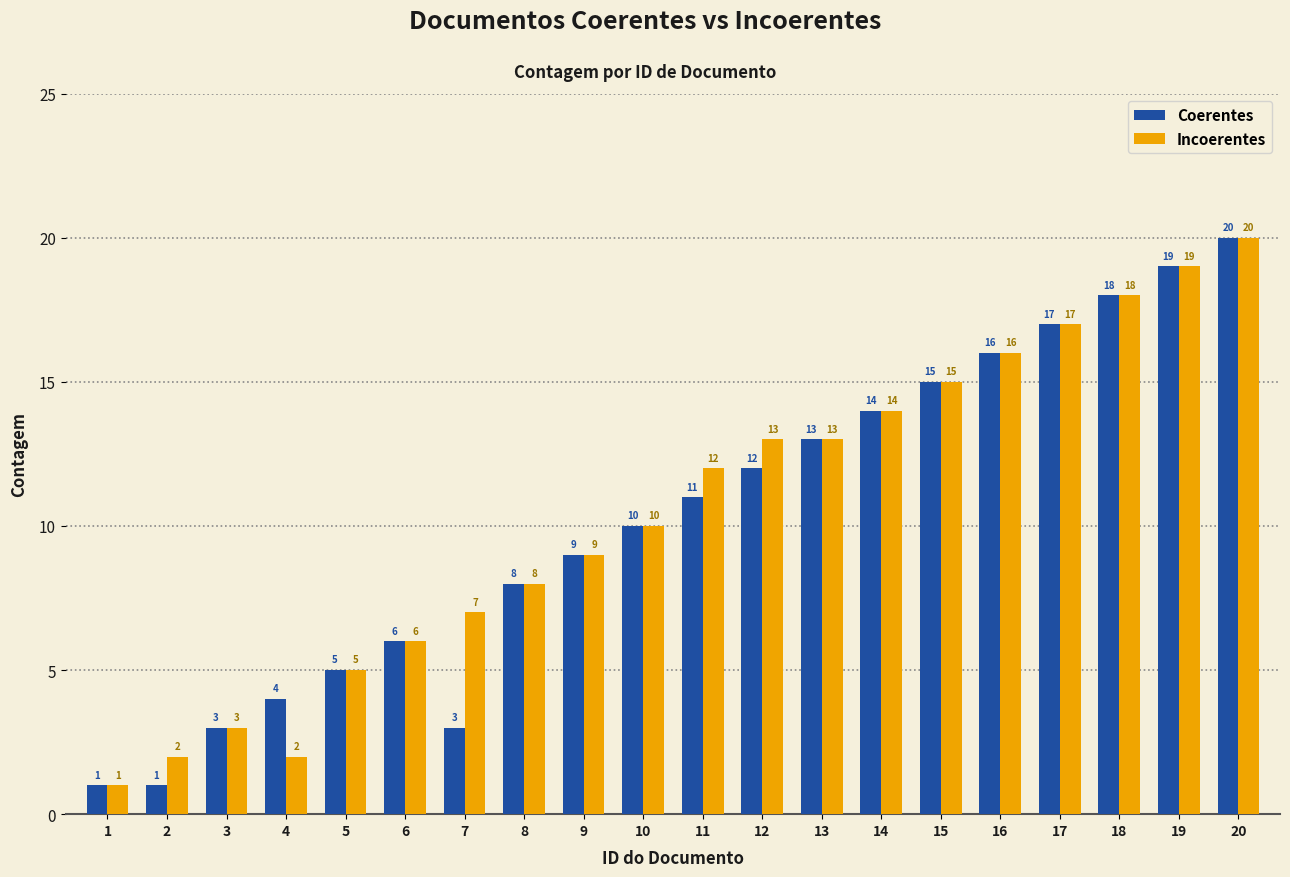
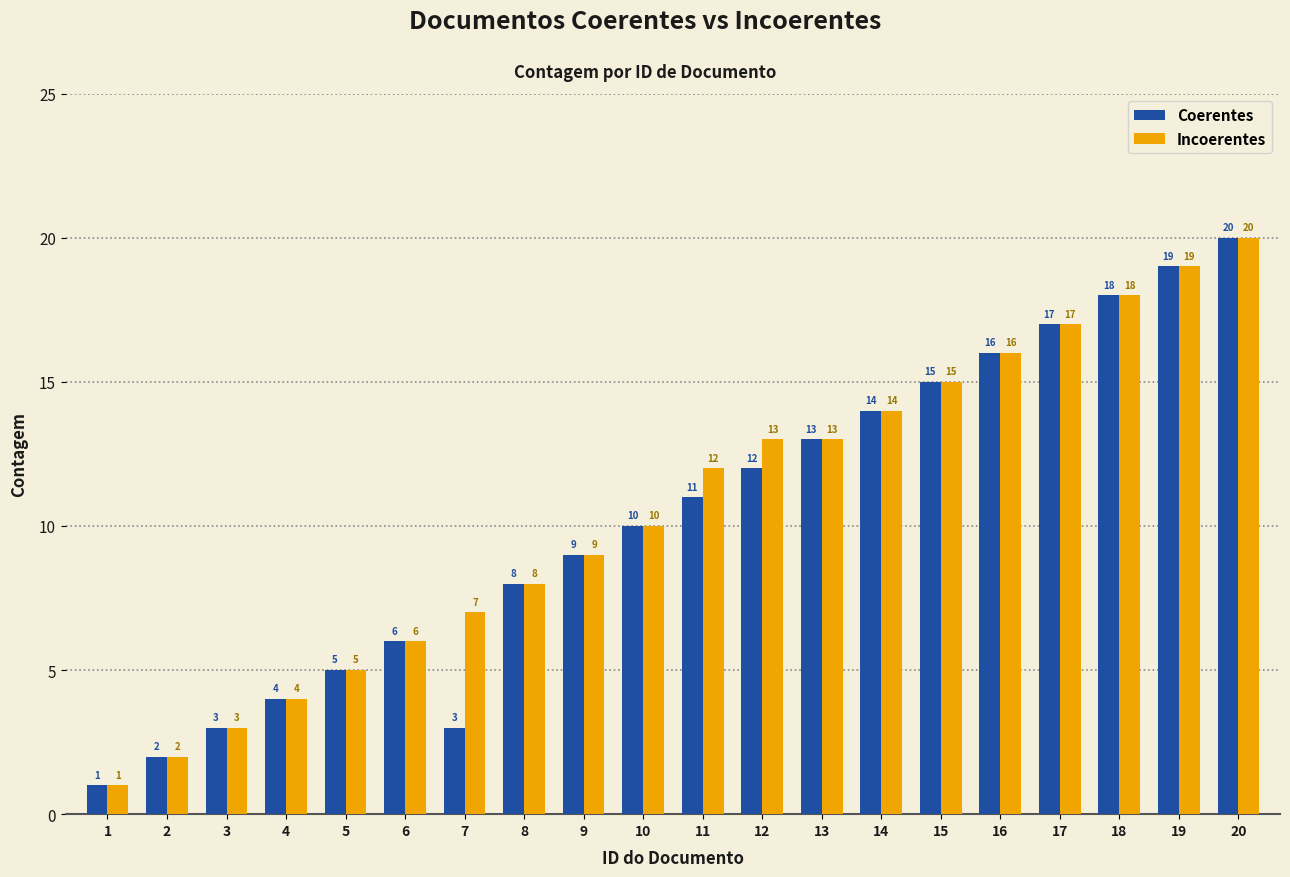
  {
    "Coerentes": {
      "1": 1,
-     "2": 1,
+     "2": 2,
      "3": 3,
      "4": 4,
      "5": 5,
      "6": 6,
      "7": 3,
      "8": 8,
      "9": 9,
      "10": 10,
      "11": 11,
      "12": 12,
      "13": 13,
      "14": 14,
      "15": 15,
      "16": 16,
      "17": 17,
      "18": 18,
      "19": 19,
      "20": 20
    },
    "Incoerentes": {
      "1": 1,
      "2": 2,
      "3": 3,
-     "4": 2,
+     "4": 4,
      "5": 5,
      "6": 6,
      "7": 7,
      "8": 8,
      "9": 9,
      "10": 10,
      "11": 12,
      "12": 13,
      "13": 13,
      "14": 14,
      "15": 15,
      "16": 16,
      "17": 17,
      "18": 18,
      "19": 19,
      "20": 20
    }
  }
